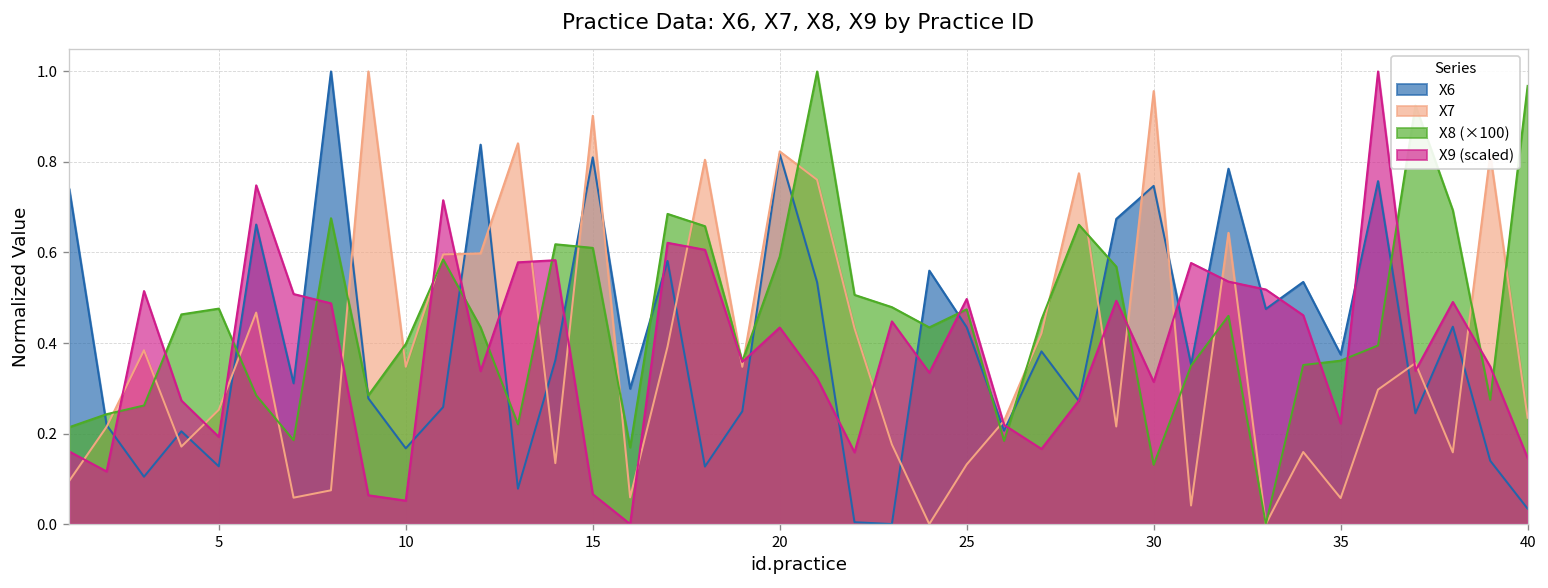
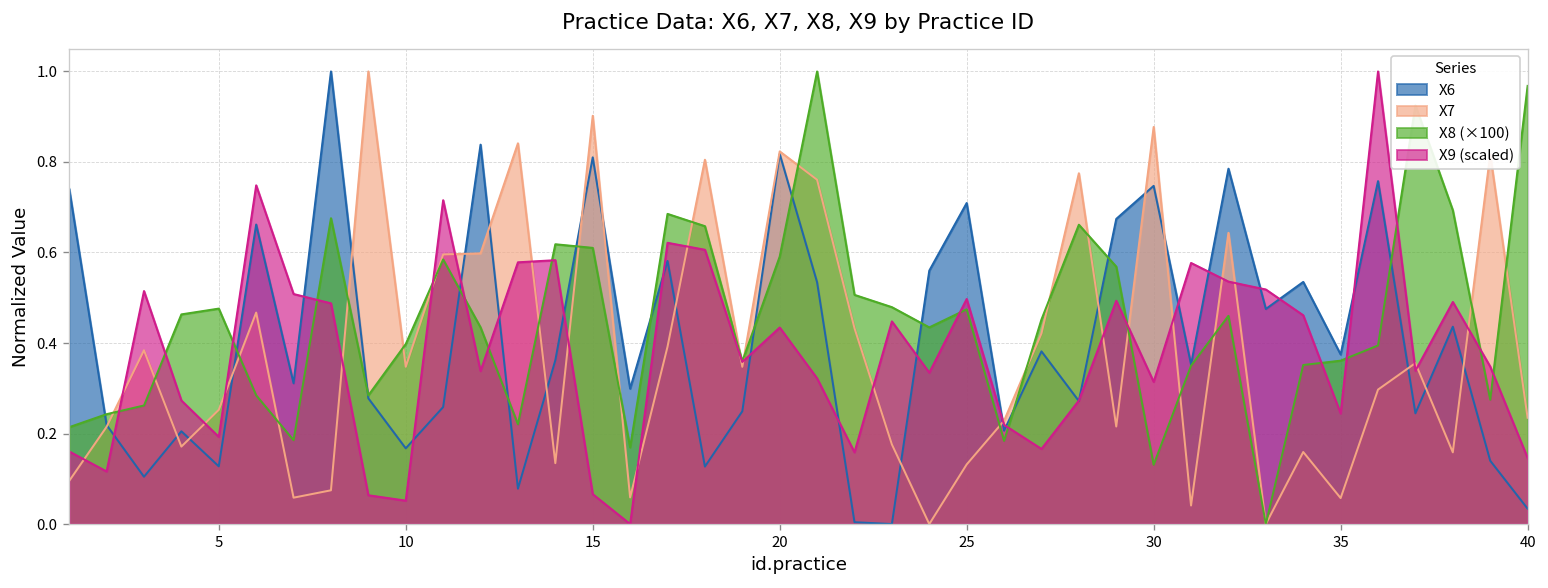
  {
    "X6": {
      "5": 0.13,
      "10": 0.17,
      "15": 0.81,
-     "25": 0.43,
+     "25": 0.71,
      "30": 0.75,
      "35": 0.37,
      "40": 0.03
    },
    "X7": {
      "5": 0.25,
      "10": 0.35,
      "15": 0.90,
      "25": 0.13,
-     "30": 0.96,
+     "30": 0.88,
      "35": 0.06,
      "40": 0.23
    },
    "X8 (×100)": {
      "5": 0.48,
      "10": 0.40,
      "15": 0.61,
      "20": 0.59,
      "25": 0.47,
      "30": 0.13,
      "35": 0.36,
      "40": 0.97
    },
    "X9 (scaled)": {
      "5": 0.19,
      "10": 0.05,
      "15": 0.07,
      "20": 0.43,
      "25": 0.50,
      "30": 0.31,
-     "35": 0.22,
+     "35": 0.24,
      "40": 0.15
    }
  }
